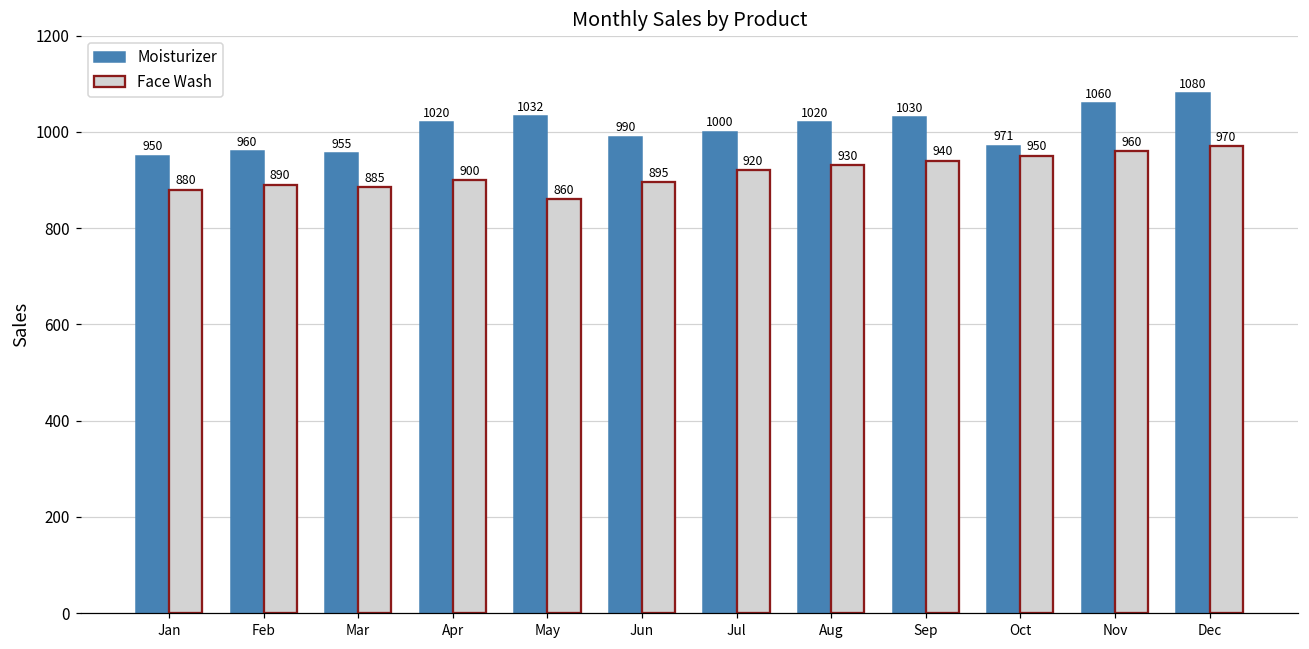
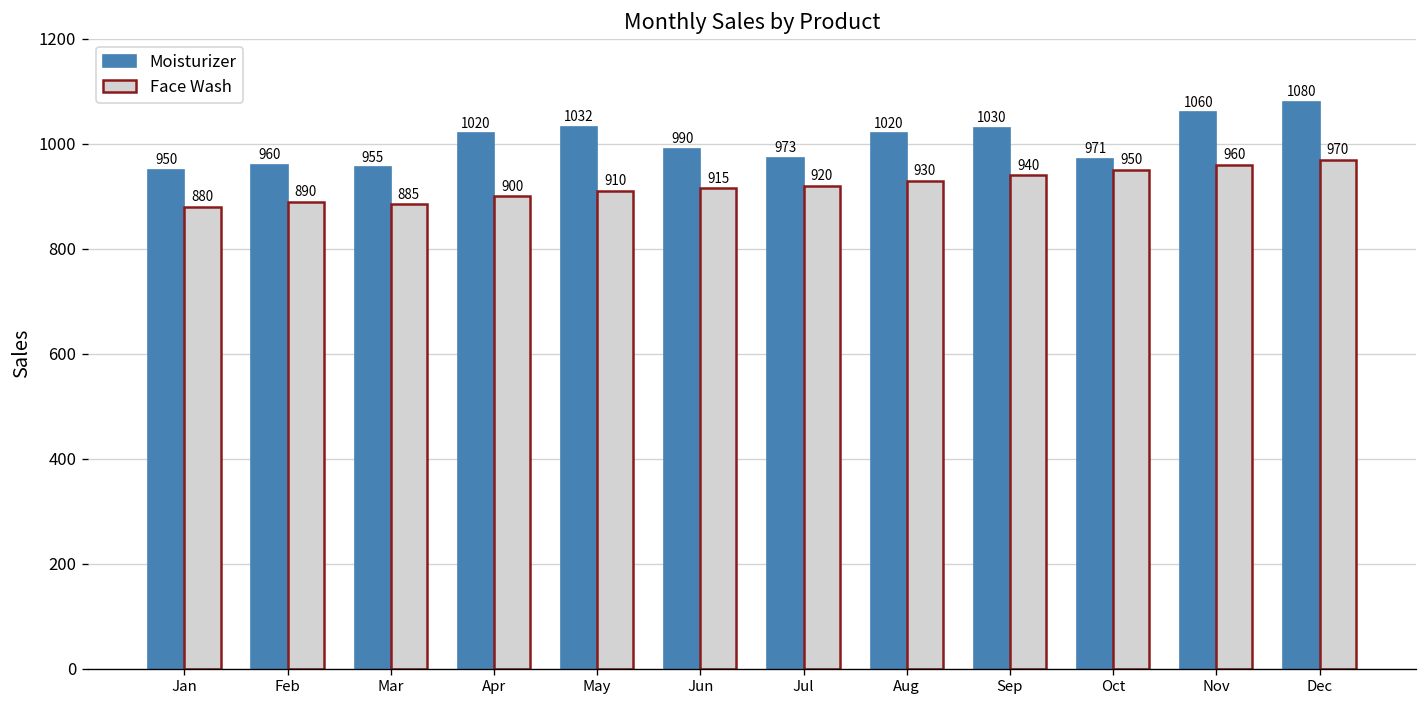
  {
    "Moisturizer": {
      "Jan": 950,
      "Feb": 960,
      "Mar": 955,
      "Apr": 1020,
      "May": 1032,
      "Jun": 990,
-     "Jul": 1000,
+     "Jul": 973,
      "Aug": 1020,
      "Sep": 1030,
      "Oct": 971,
      "Nov": 1060,
      "Dec": 1080
    },
    "Face Wash": {
      "Jan": 880,
      "Feb": 890,
      "Mar": 885,
      "Apr": 900,
-     "May": 860,
-     "Jun": 895,
+     "May": 910,
+     "Jun": 915,
      "Jul": 920,
      "Aug": 930,
      "Sep": 940,
      "Oct": 950,
      "Nov": 960,
      "Dec": 970
    }
  }
